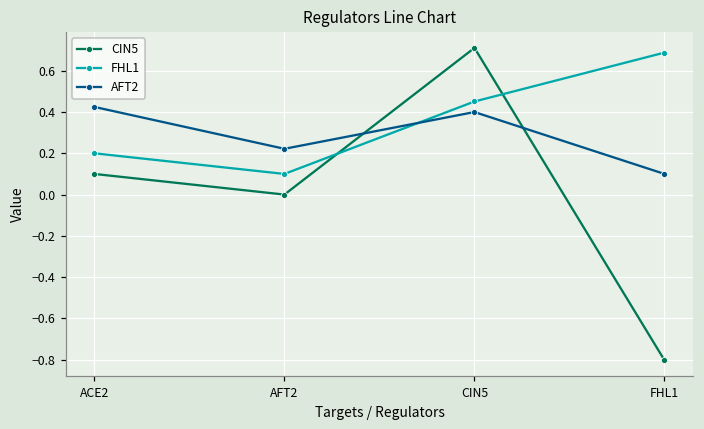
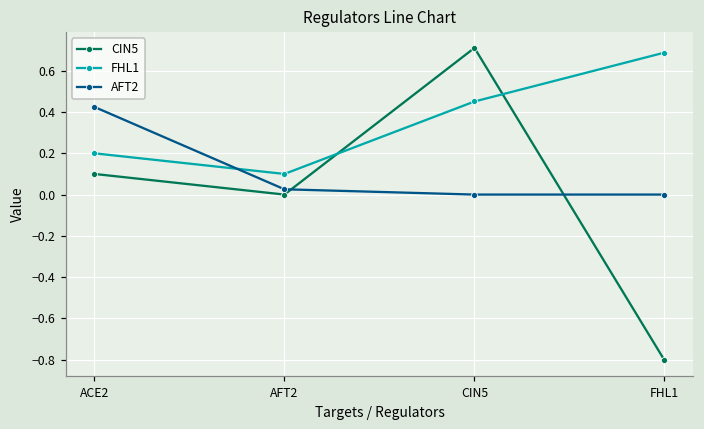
  {
    "CIN5": {
      "ACE2": 0.10,
      "AFT2": 0.00,
      "CIN5": 0.71,
      "FHL1": -0.80
    },
    "FHL1": {
      "ACE2": 0.20,
      "AFT2": 0.10,
      "CIN5": 0.45,
      "FHL1": 0.69
    },
    "AFT2": {
      "ACE2": 0.42,
-     "AFT2": 0.22,
-     "CIN5": 0.4,
-     "FHL1": 0.1
+     "AFT2": 0.03,
+     "CIN5": 0.0,
+     "FHL1": 0.0
    }
  }
